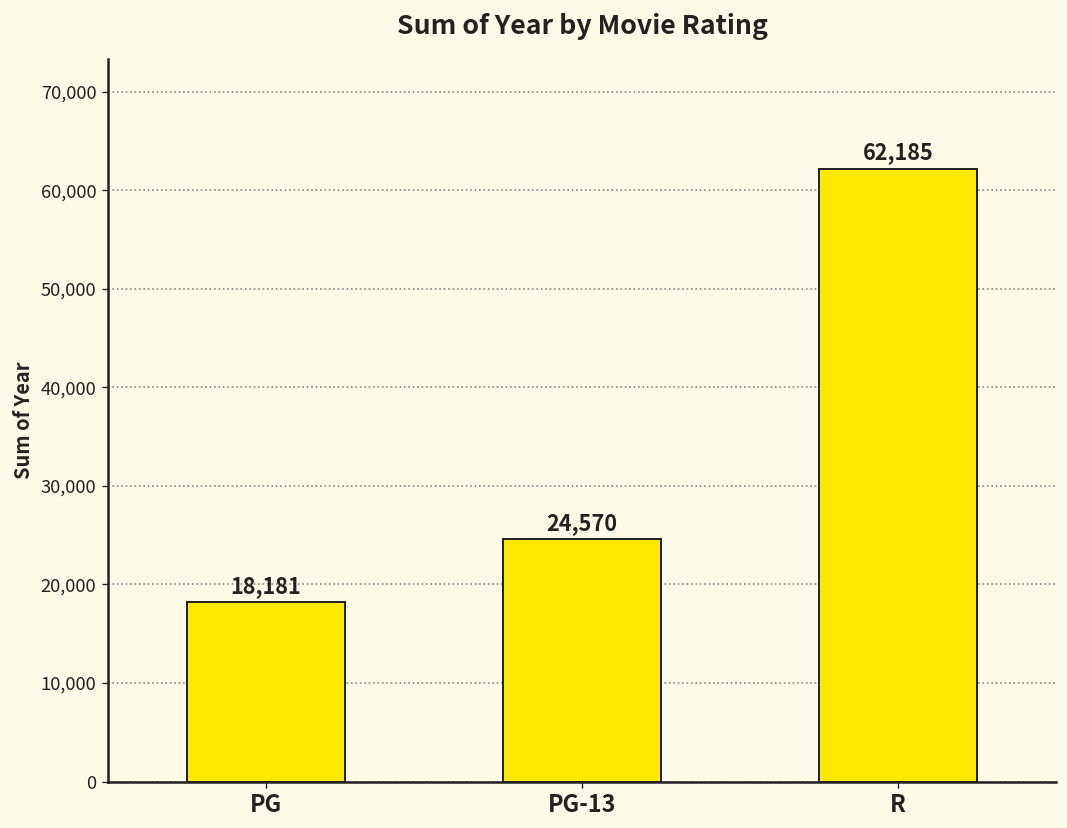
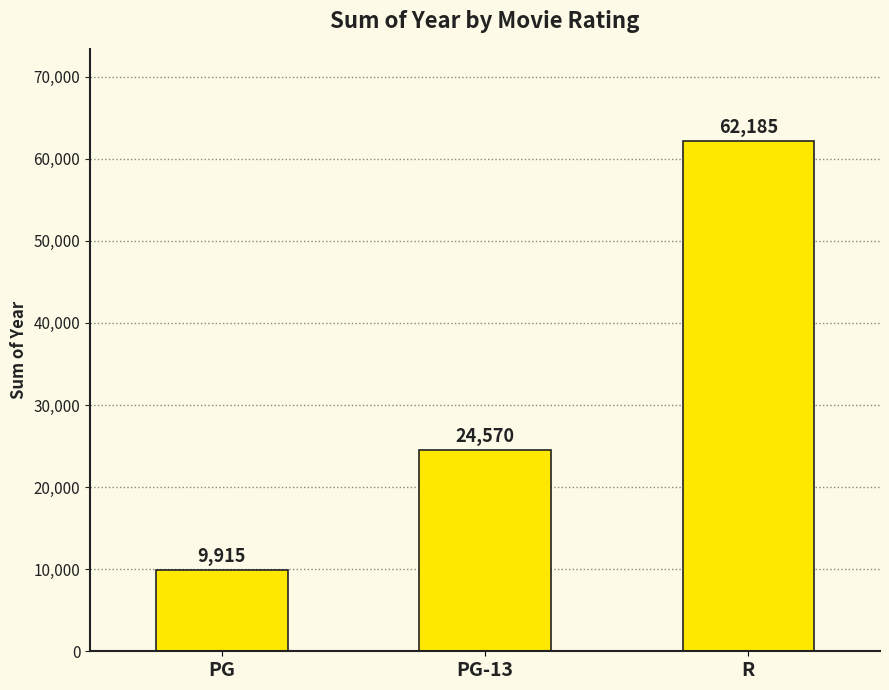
  {
-   "PG": "18,181",
+   "PG": "9,915",
    "PG-13": "24,570",
    "R": "62,185"
  }
